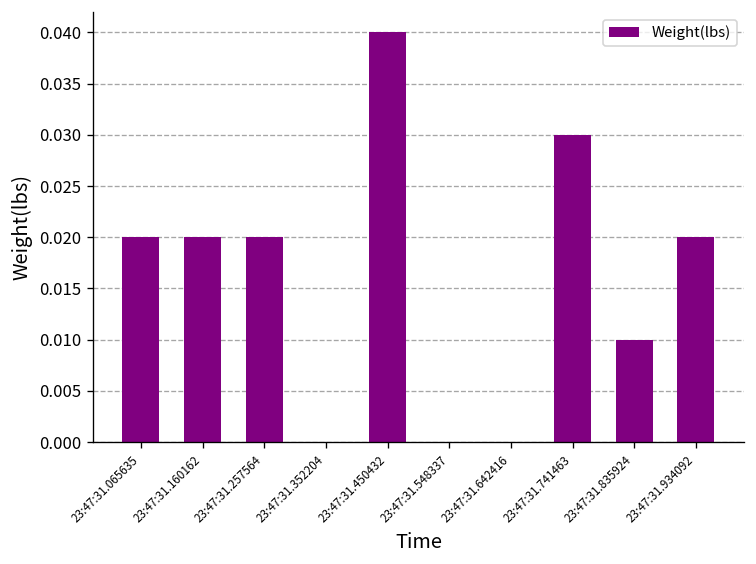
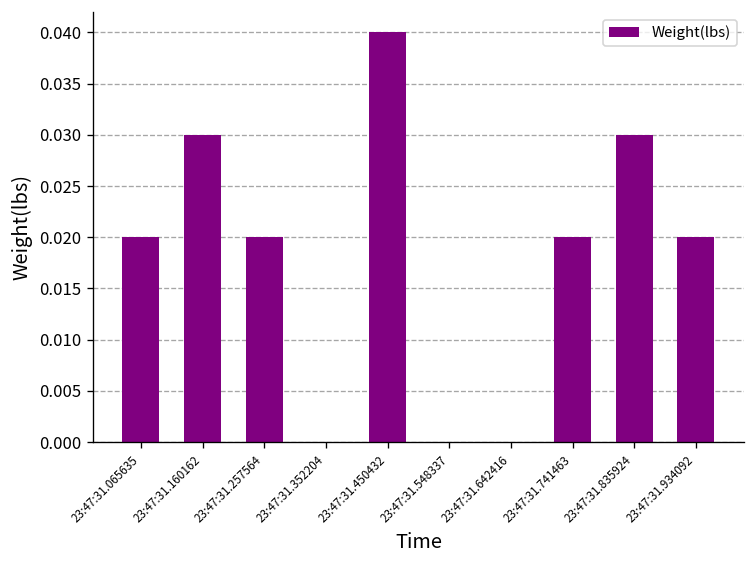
  {
    "23:47:31.065635": 0.02,
-   "23:47:31.160162": 0.02,
+   "23:47:31.160162": 0.03,
    "23:47:31.257564": 0.02,
    "23:47:31.352204": 0.00,
    "23:47:31.450432": 0.04,
    "23:47:31.548337": 0.00,
    "23:47:31.642416": 0.00,
-   "23:47:31.741463": 0.03,
-   "23:47:31.835924": 0.01,
+   "23:47:31.741463": 0.02,
+   "23:47:31.835924": 0.03,
    "23:47:31.934092": 0.02
  }
